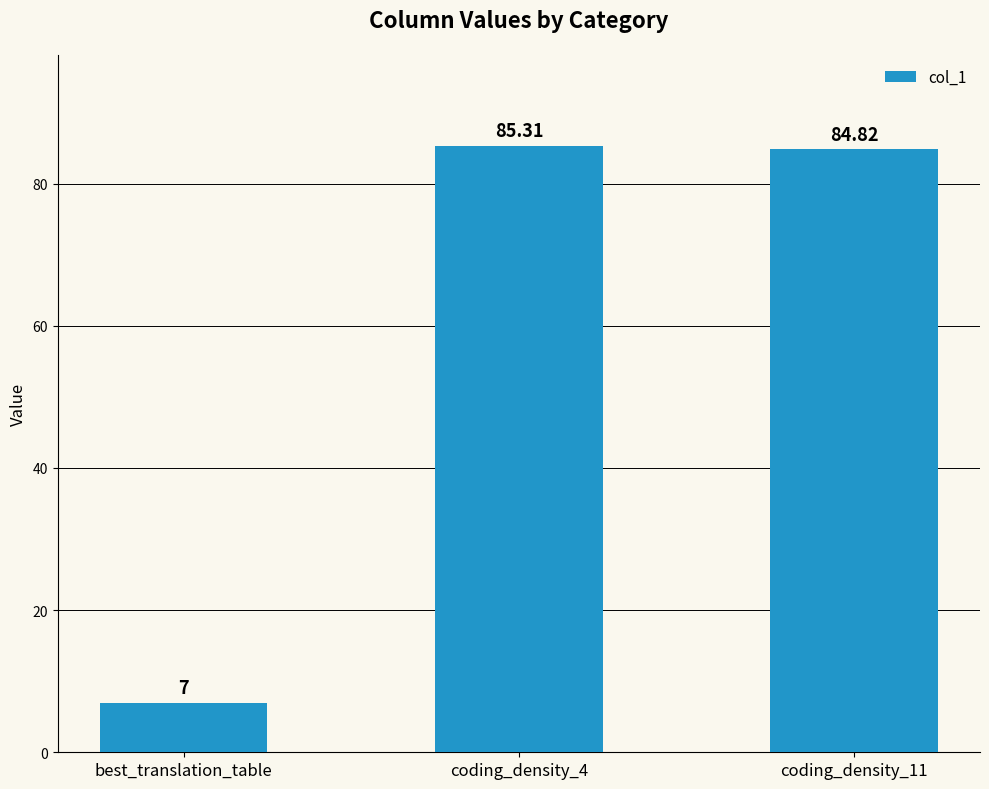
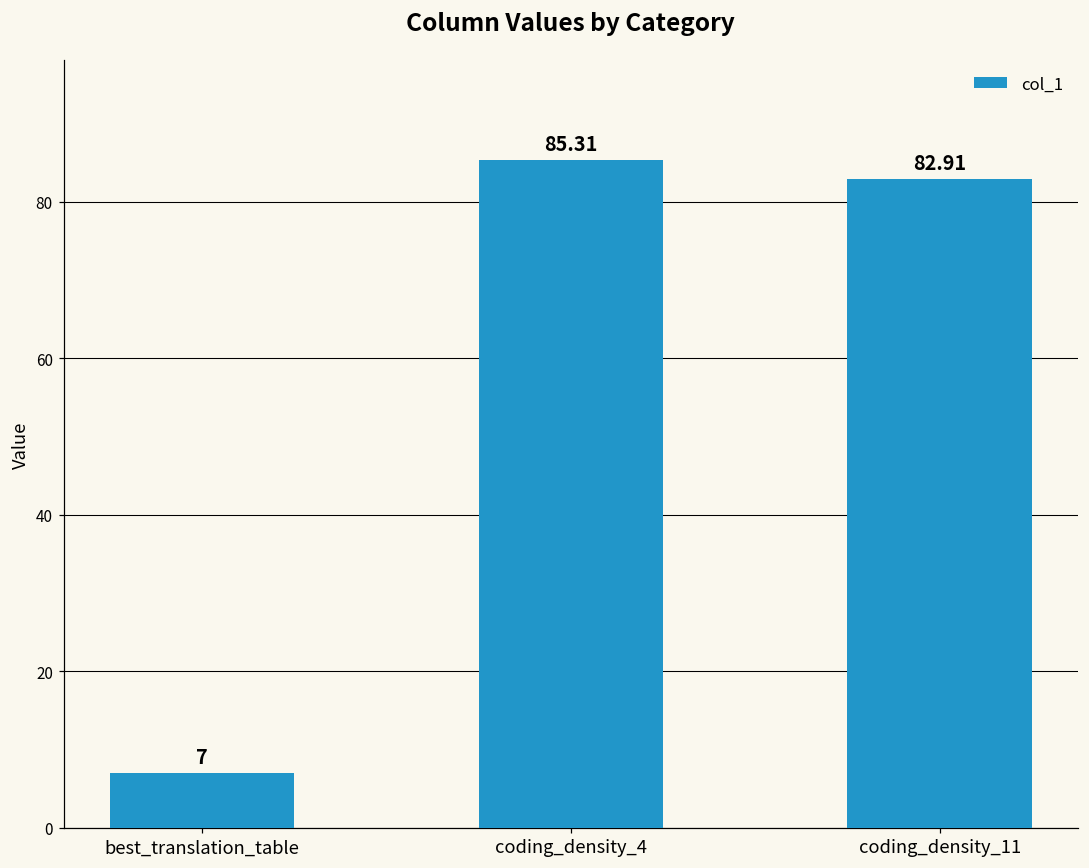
  {
    "best_translation_table": 7,
    "coding_density_4": 85.31,
-   "coding_density_11": 84.82
+   "coding_density_11": 82.91
  }
